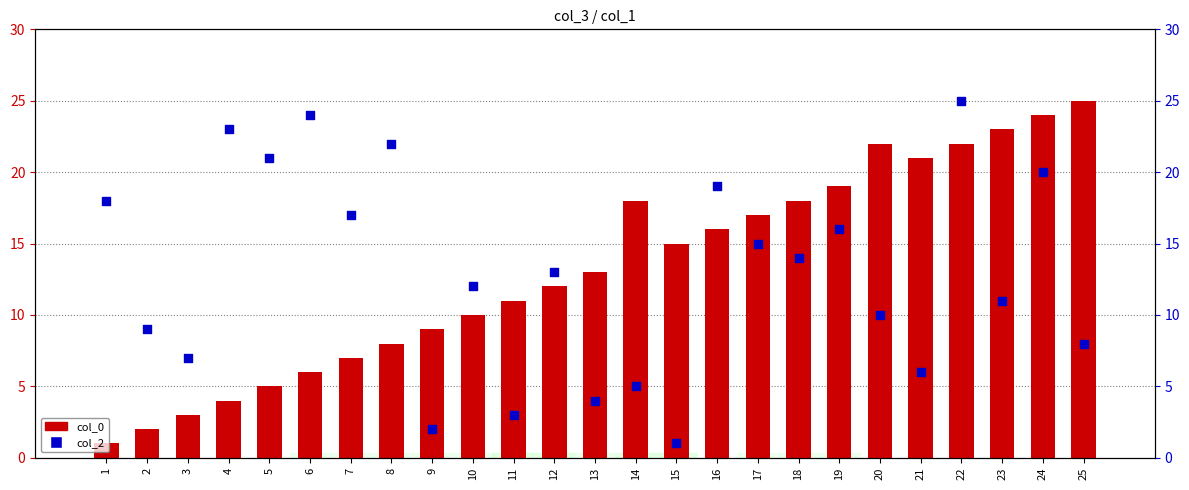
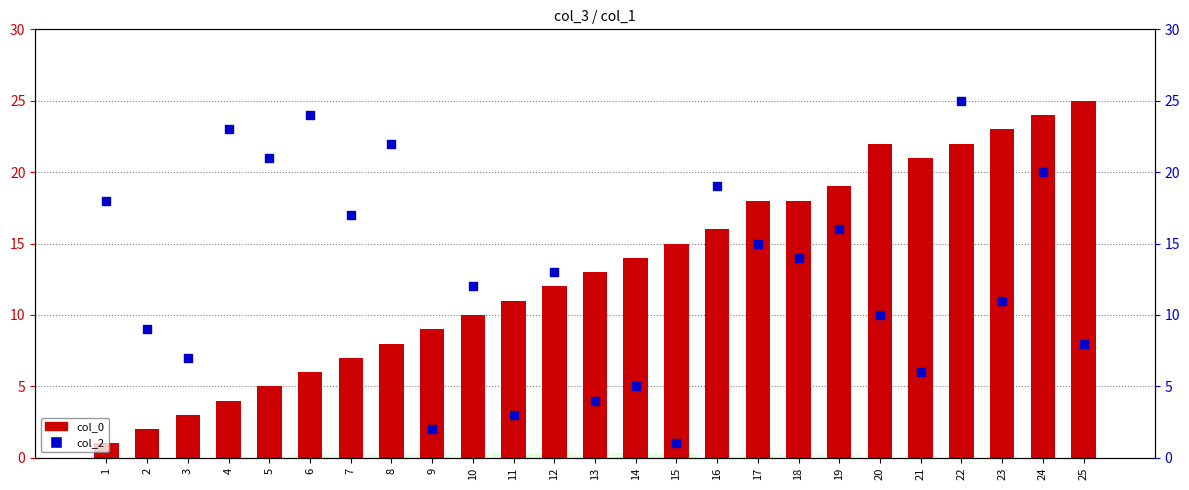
  {
    "col_0": {
      "2": 2,
      "3": 3,
      "4": 4,
      "5": 5,
      "6": 6,
      "7": 7,
      "8": 8,
      "9": 9,
      "10": 10,
      "11": 11,
      "12": 12,
      "13": 13,
-     "14": 18,
+     "14": 14,
      "15": 15,
      "16": 16,
-     "17": 17,
+     "17": 18,
      "18": 18,
      "19": 19,
      "20": 22,
      "21": 21,
      "22": 22,
      "23": 23,
      "24": 24,
      "25": 25
    }
  }
